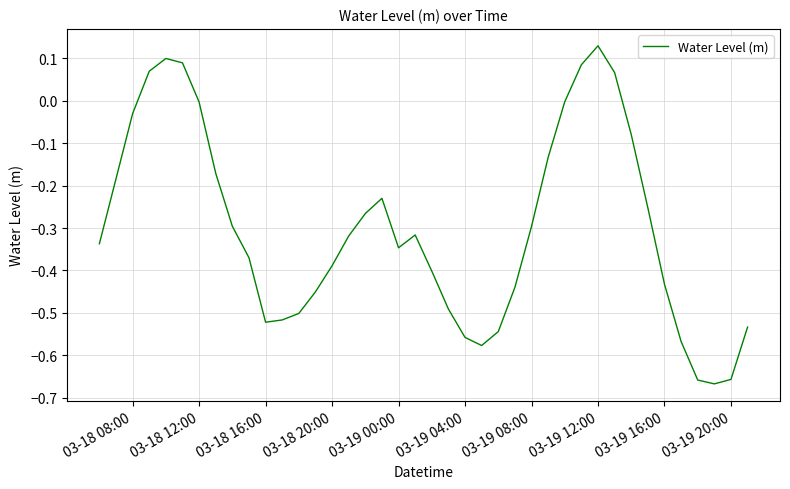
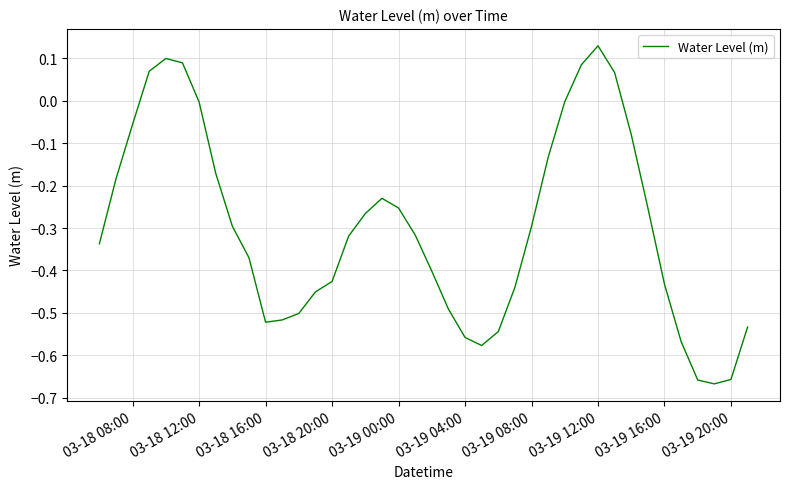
  {
-   "03-18 08:00": -0.03,
+   "03-18 08:00": -0.06,
    "03-18 12:00": 0.00,
    "03-18 16:00": -0.52,
-   "03-18 20:00": -0.39,
-   "03-19 00:00": -0.35,
+   "03-18 20:00": -0.43,
+   "03-19 00:00": -0.25,
    "03-19 04:00": -0.56,
    "03-19 08:00": -0.30,
    "03-19 12:00": 0.13,
    "03-19 16:00": -0.43,
    "03-19 20:00": -0.66
  }
